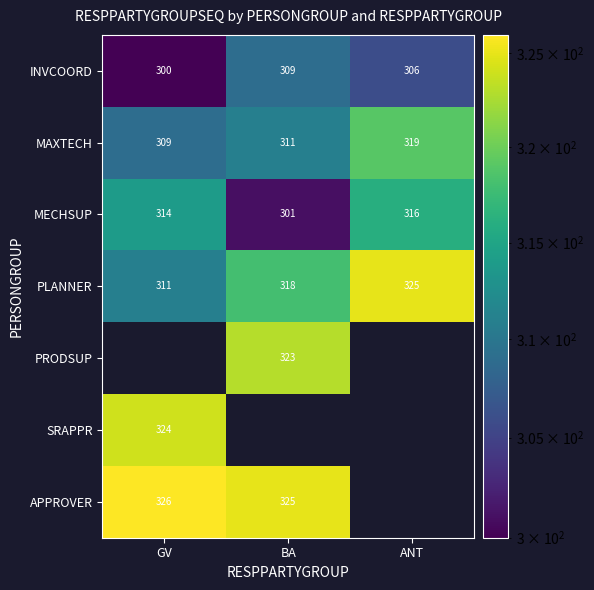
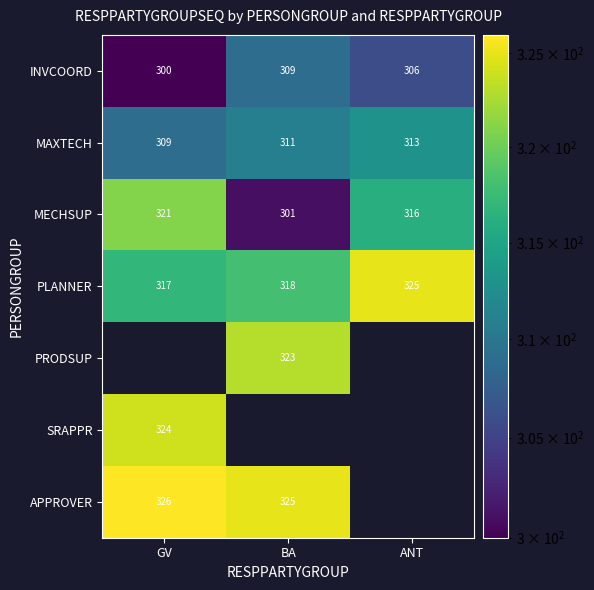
  {
    "INVCOORD": {
      "GV": 300,
      "BA": 309,
      "ANT": 306
    },
    "MAXTECH": {
      "GV": 309,
      "BA": 311,
-     "ANT": 319
+     "ANT": 313
    },
    "MECHSUP": {
-     "GV": 314,
+     "GV": 321,
      "BA": 301,
      "ANT": 316
    },
    "PLANNER": {
-     "GV": 311,
+     "GV": 317,
      "BA": 318,
      "ANT": 325
    },
    "PRODSUP": {
      "BA": 323
    },
    "SRAPPR": {
      "GV": 324
    },
    "APPROVER": {
      "GV": 326,
      "BA": 325
    }
  }
